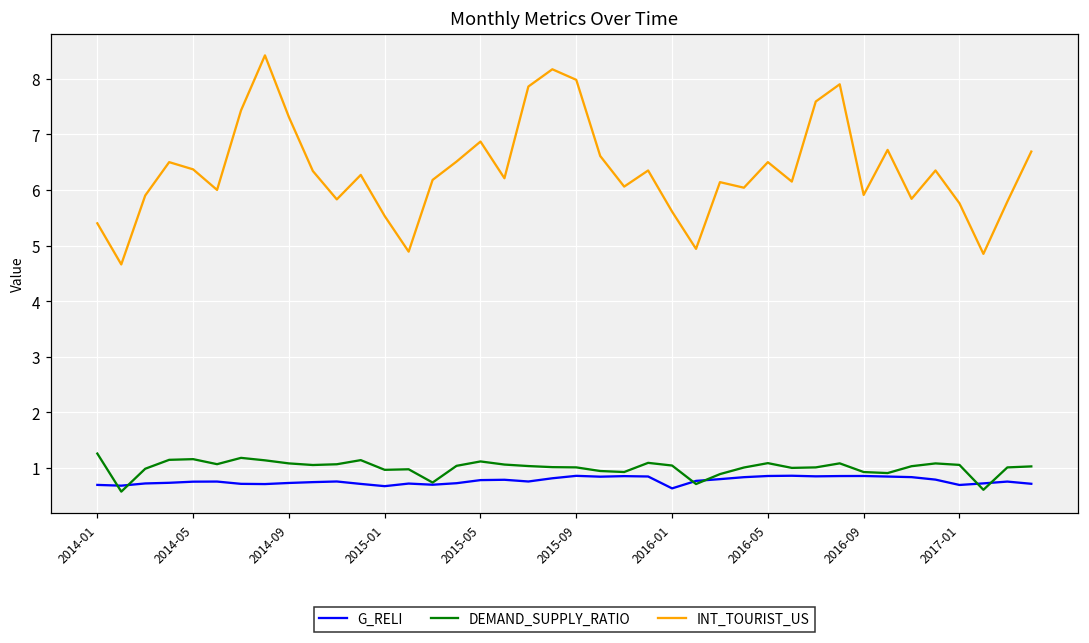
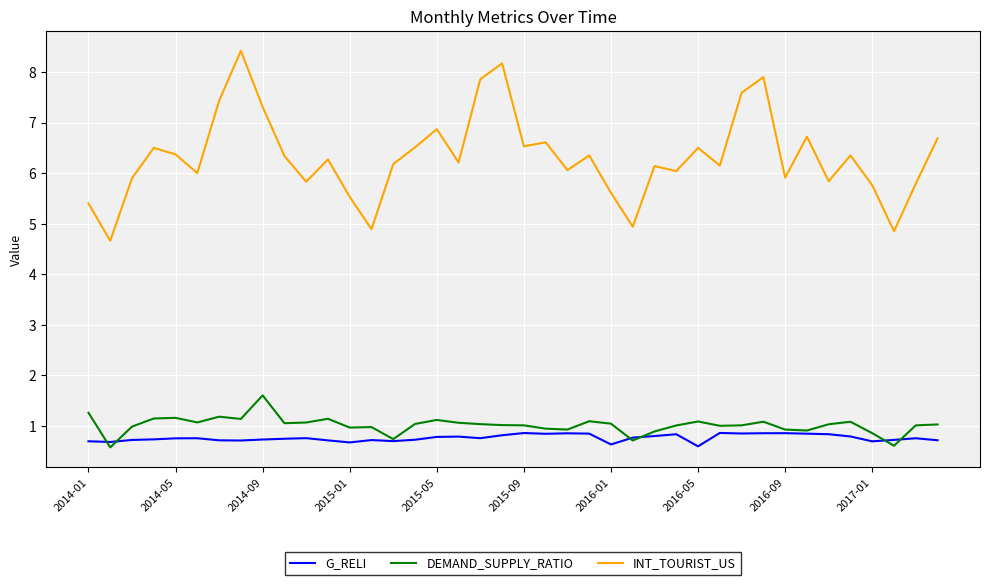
  {
    "G_RELI": {
      "2014-01": 0.7,
      "2014-05": 0.8,
      "2014-09": 0.7,
      "2015-01": 0.7,
      "2015-05": 0.8,
      "2015-09": 0.9,
      "2016-01": 0.6,
-     "2016-05": 0.9,
+     "2016-05": 0.6,
      "2016-09": 0.9,
      "2017-01": 0.7
    },
    "DEMAND_SUPPLY_RATIO": {
      "2014-01": 1.3,
      "2014-05": 1.2,
-     "2014-09": 1.1,
+     "2014-09": 1.6,
      "2015-01": 1.0,
      "2015-05": 1.1,
      "2015-09": 1.0,
      "2016-01": 1.0,
      "2016-05": 1.1,
      "2016-09": 0.9,
-     "2017-01": 1.1
+     "2017-01": 0.9
    },
    "INT_TOURIST_US": {
      "2014-01": 5.4,
      "2014-05": 6.4,
      "2014-09": 7.3,
      "2015-01": 5.5,
      "2015-05": 6.9,
-     "2015-09": 8.0,
+     "2015-09": 6.5,
      "2016-01": 5.6,
      "2016-05": 6.5,
      "2016-09": 5.9,
      "2017-01": 5.8
    }
  }
